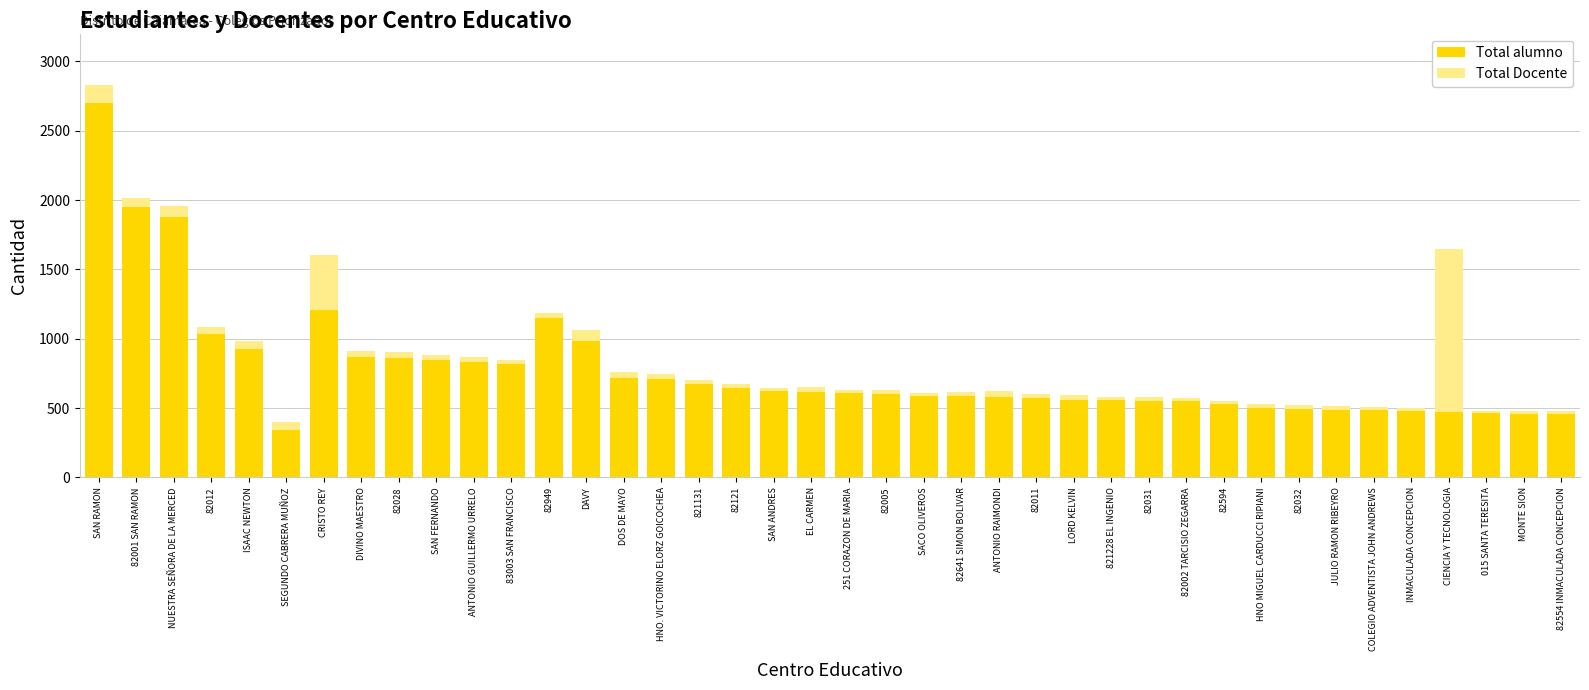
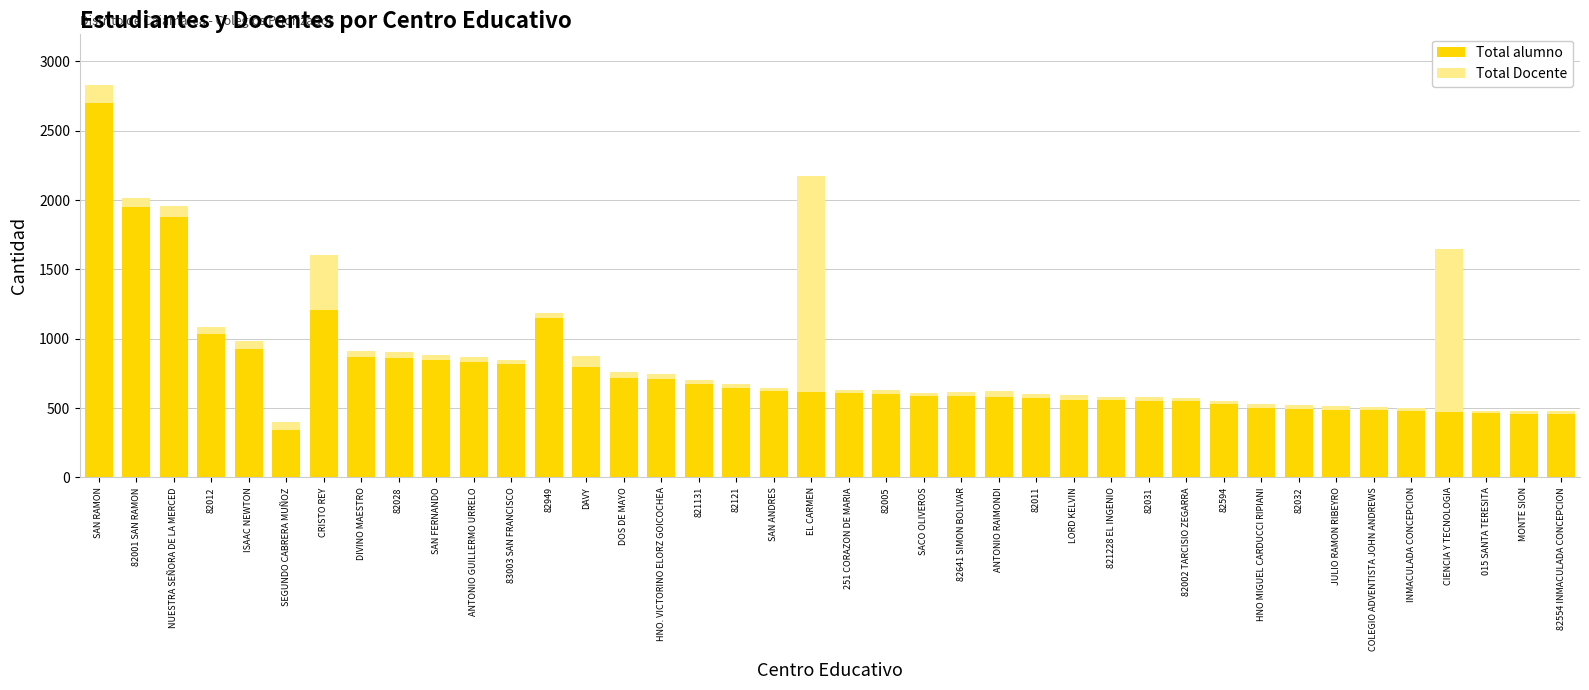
  {
    "Total alumno": {
      "SAN RAMON": 2700,
      "82001 SAN RAMON": 1950,
      "NUESTRA SEÑORA DE LA MERCED": 1880,
      "82012": 1030,
      "ISAAC NEWTON": 920,
      "SEGUNDO CABRERA MUÑOZ": 340,
      "CRISTO REY": 1210,
      "DIVINO MAESTRO": 870,
      "82028": 860,
      "SAN FERNANDO": 850,
      "ANTONIO GUILLERMO URRELO": 830,
      "83003 SAN FRANCISCO": 820,
      "82949": 1150,
-     "DAVY": 980,
+     "DAVY": 790,
      "DOS DE MAYO": 720,
      "HNO. VICTORINO ELORZ GOICOCHEA": 710,
      "821131": 670,
      "82121": 640,
      "SAN ANDRES": 630,
      "EL CARMEN": 620,
      "251 CORAZON DE MARIA": 610,
      "82005": 600,
      "SACO OLIVEROS": 590,
      "82641 SIMON BOLIVAR": 590,
      "ANTONIO RAIMONDI": 580,
      "82011": 570,
      "LORD KELVIN": 560,
      "821228 EL INGENIO": 560,
      "82031": 550,
      "82002 TARCISIO ZEGARRA": 550,
      "82594": 530,
      "HNO MIGUEL CARDUCCI RIPIANI": 500,
      "82032": 490,
      "JULIO RAMON RIBEYRO": 480,
      "COLEGIO ADVENTISTA JOHN ANDREWS": 480,
      "INMACULADA CONCEPCION": 480,
      "CIENCIA Y TECNOLOGIA": 470,
      "015 SANTA TERESITA": 460,
      "MONTE SION": 460,
      "82554 INMACULADA CONCEPCION": 460
    },
    "Total Docente": {
      "SAN RAMON": 130,
      "82001 SAN RAMON": 60,
      "NUESTRA SEÑORA DE LA MERCED": 80,
      "82012": 60,
      "ISAAC NEWTON": 60,
      "SEGUNDO CABRERA MUÑOZ": 60,
      "CRISTO REY": 390,
      "DIVINO MAESTRO": 40,
      "82028": 40,
      "SAN FERNANDO": 40,
      "ANTONIO GUILLERMO URRELO": 40,
      "83003 SAN FRANCISCO": 30,
      "82949": 40,
      "DAVY": 80,
      "DOS DE MAYO": 40,
      "HNO. VICTORINO ELORZ GOICOCHEA": 40,
      "821131": 30,
      "82121": 30,
      "SAN ANDRES": 20,
-     "EL CARMEN": 40,
+     "EL CARMEN": 1560,
      "251 CORAZON DE MARIA": 30,
      "82005": 30,
      "SACO OLIVEROS": 20,
      "82641 SIMON BOLIVAR": 30,
      "ANTONIO RAIMONDI": 40,
      "82011": 20,
      "LORD KELVIN": 40,
      "821228 EL INGENIO": 20,
      "82031": 30,
      "82002 TARCISIO ZEGARRA": 20,
      "82594": 20,
      "HNO MIGUEL CARDUCCI RIPIANI": 20,
      "82032": 30,
      "JULIO RAMON RIBEYRO": 30,
      "COLEGIO ADVENTISTA JOHN ANDREWS": 20,
      "INMACULADA CONCEPCION": 20,
      "CIENCIA Y TECNOLOGIA": 1180,
      "015 SANTA TERESITA": 20,
      "MONTE SION": 20,
      "82554 INMACULADA CONCEPCION": 20
    }
  }
